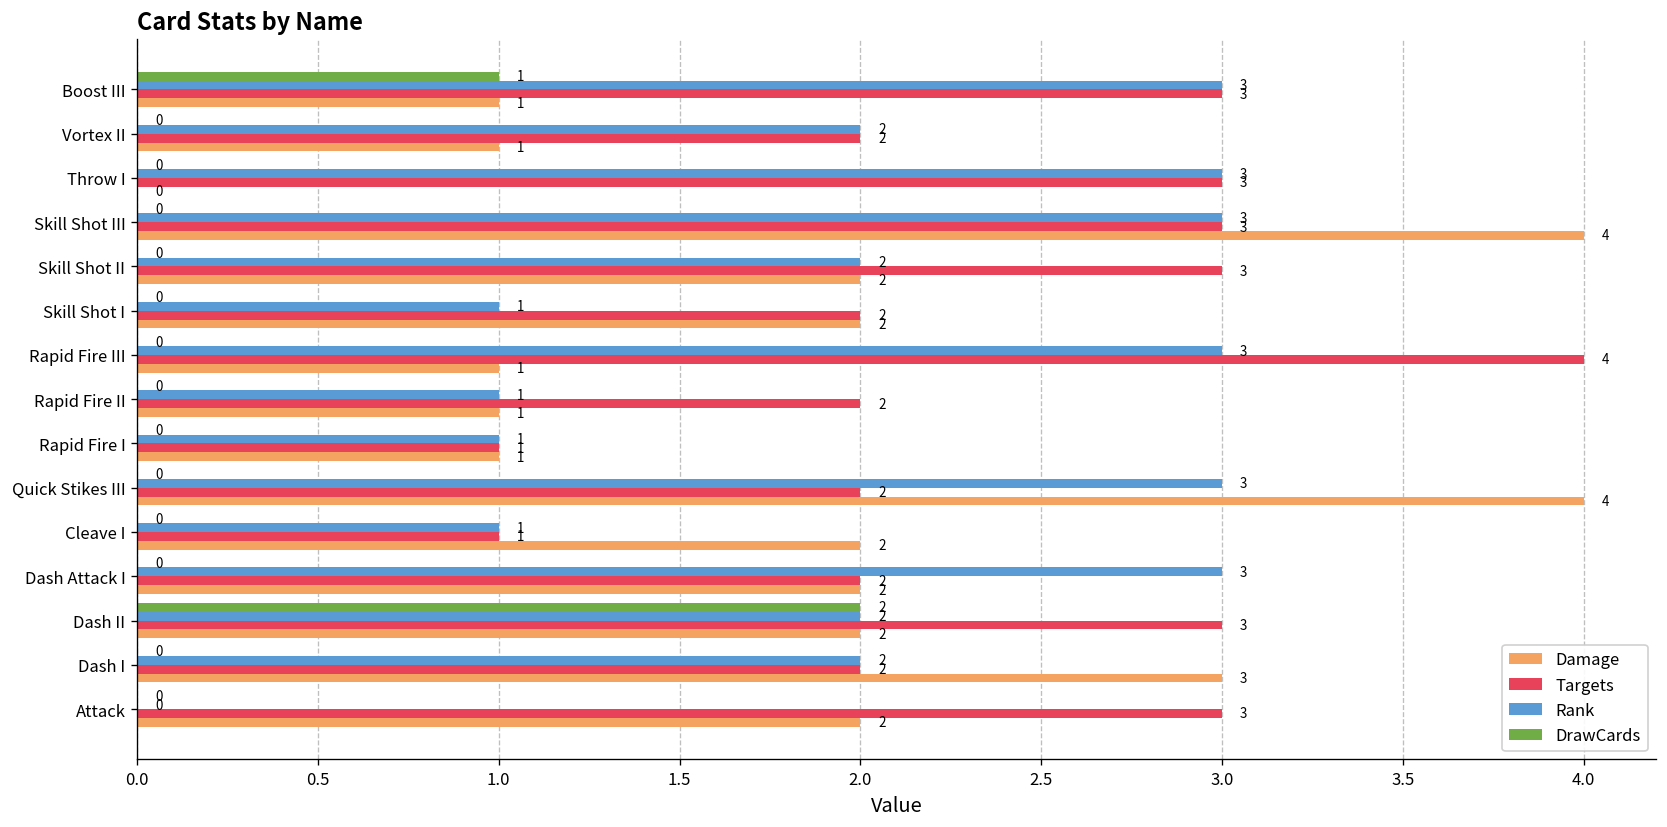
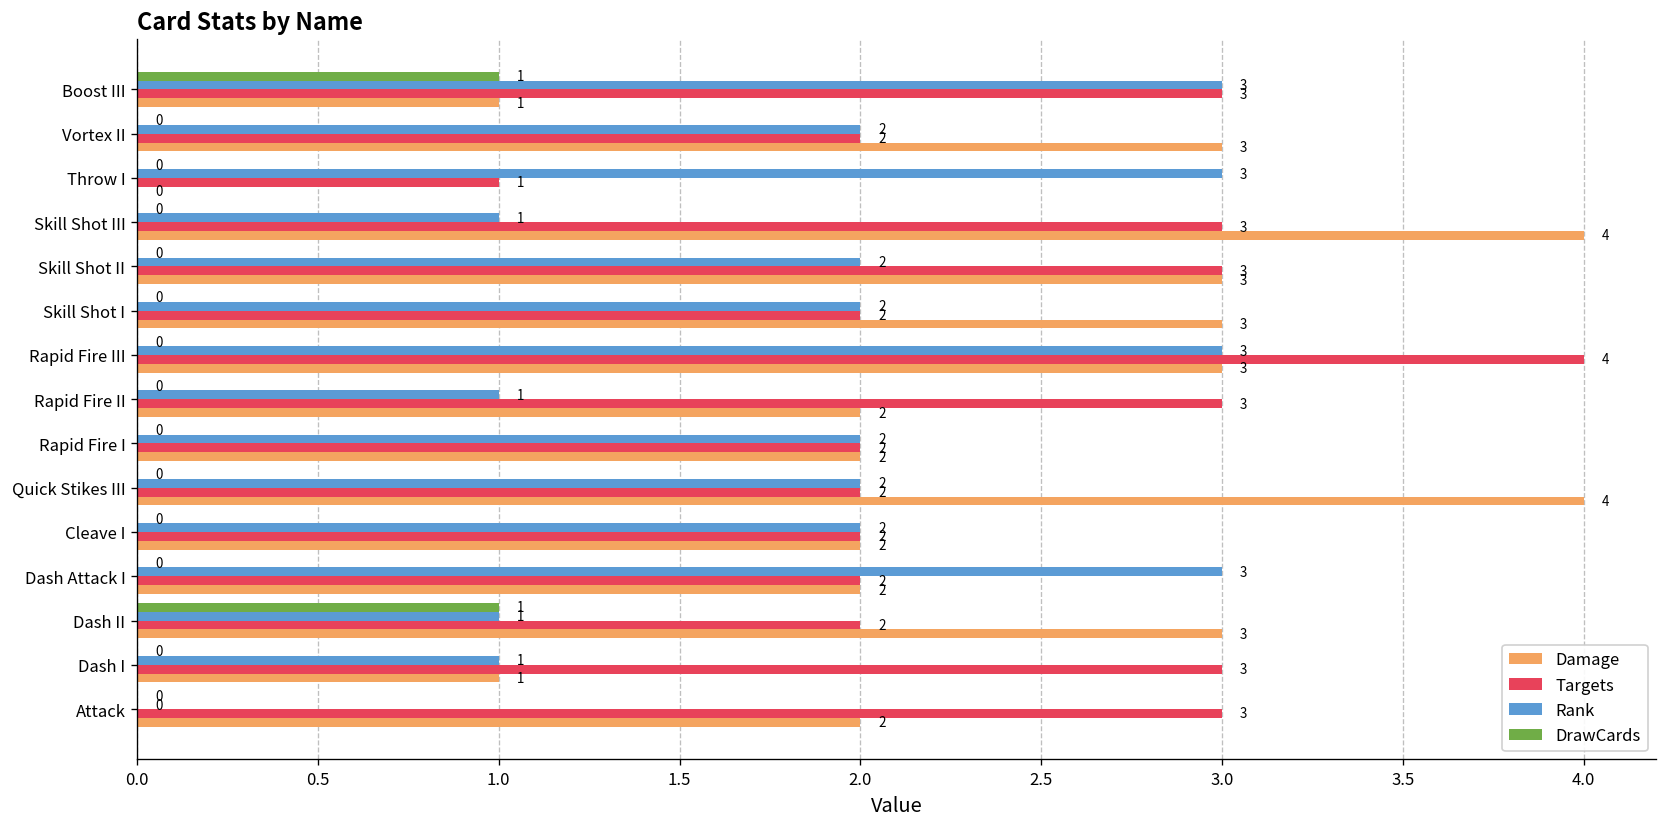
  {
    "Damage": {
      "Boost III": 1,
-     "Vortex II": 1,
+     "Vortex II": 3,
      "Throw I": 0,
      "Skill Shot III": 4,
-     "Skill Shot II": 2,
-     "Skill Shot I": 2,
-     "Rapid Fire III": 1,
-     "Rapid Fire II": 1,
-     "Rapid Fire I": 1,
+     "Skill Shot II": 3,
+     "Skill Shot I": 3,
+     "Rapid Fire III": 3,
+     "Rapid Fire II": 2,
+     "Rapid Fire I": 2,
      "Quick Stikes III": 4,
      "Cleave I": 2,
-     "Dash II": 2,
-     "Dash I": 3,
+     "Dash II": 3,
+     "Dash I": 1,
      "Attack": 2
    },
    "Targets": {
-     "Throw I": 3,
+     "Throw I": 1,
      "Skill Shot II": 3,
      "Rapid Fire III": 4,
-     "Rapid Fire II": 2,
-     "Rapid Fire I": 1,
+     "Rapid Fire II": 3,
+     "Rapid Fire I": 2,
      "Quick Stikes III": 2,
-     "Cleave I": 1,
-     "Dash II": 3,
-     "Dash I": 2,
+     "Cleave I": 2,
+     "Dash II": 2,
+     "Dash I": 3,
      "Attack": 3
    },
    "Rank": {
-     "Skill Shot III": 3,
+     "Skill Shot III": 1,
      "Skill Shot II": 2,
-     "Skill Shot I": 1,
+     "Skill Shot I": 2,
      "Rapid Fire III": 3,
      "Rapid Fire II": 1,
-     "Rapid Fire I": 1,
-     "Quick Stikes III": 3,
-     "Cleave I": 1,
+     "Rapid Fire I": 2,
+     "Quick Stikes III": 2,
+     "Cleave I": 2,
      "Dash Attack I": 3,
-     "Dash II": 2,
-     "Dash I": 2
+     "Dash II": 1,
+     "Dash I": 1
    },
    "DrawCards": {
      "Boost III": 1,
      "Vortex II": 0,
      "Throw I": 0,
      "Skill Shot III": 0,
      "Skill Shot II": 0,
      "Skill Shot I": 0,
      "Rapid Fire III": 0,
      "Rapid Fire II": 0,
      "Rapid Fire I": 0,
      "Quick Stikes III": 0,
      "Cleave I": 0,
      "Dash Attack I": 0,
-     "Dash II": 2,
+     "Dash II": 1,
      "Dash I": 0
    }
  }
